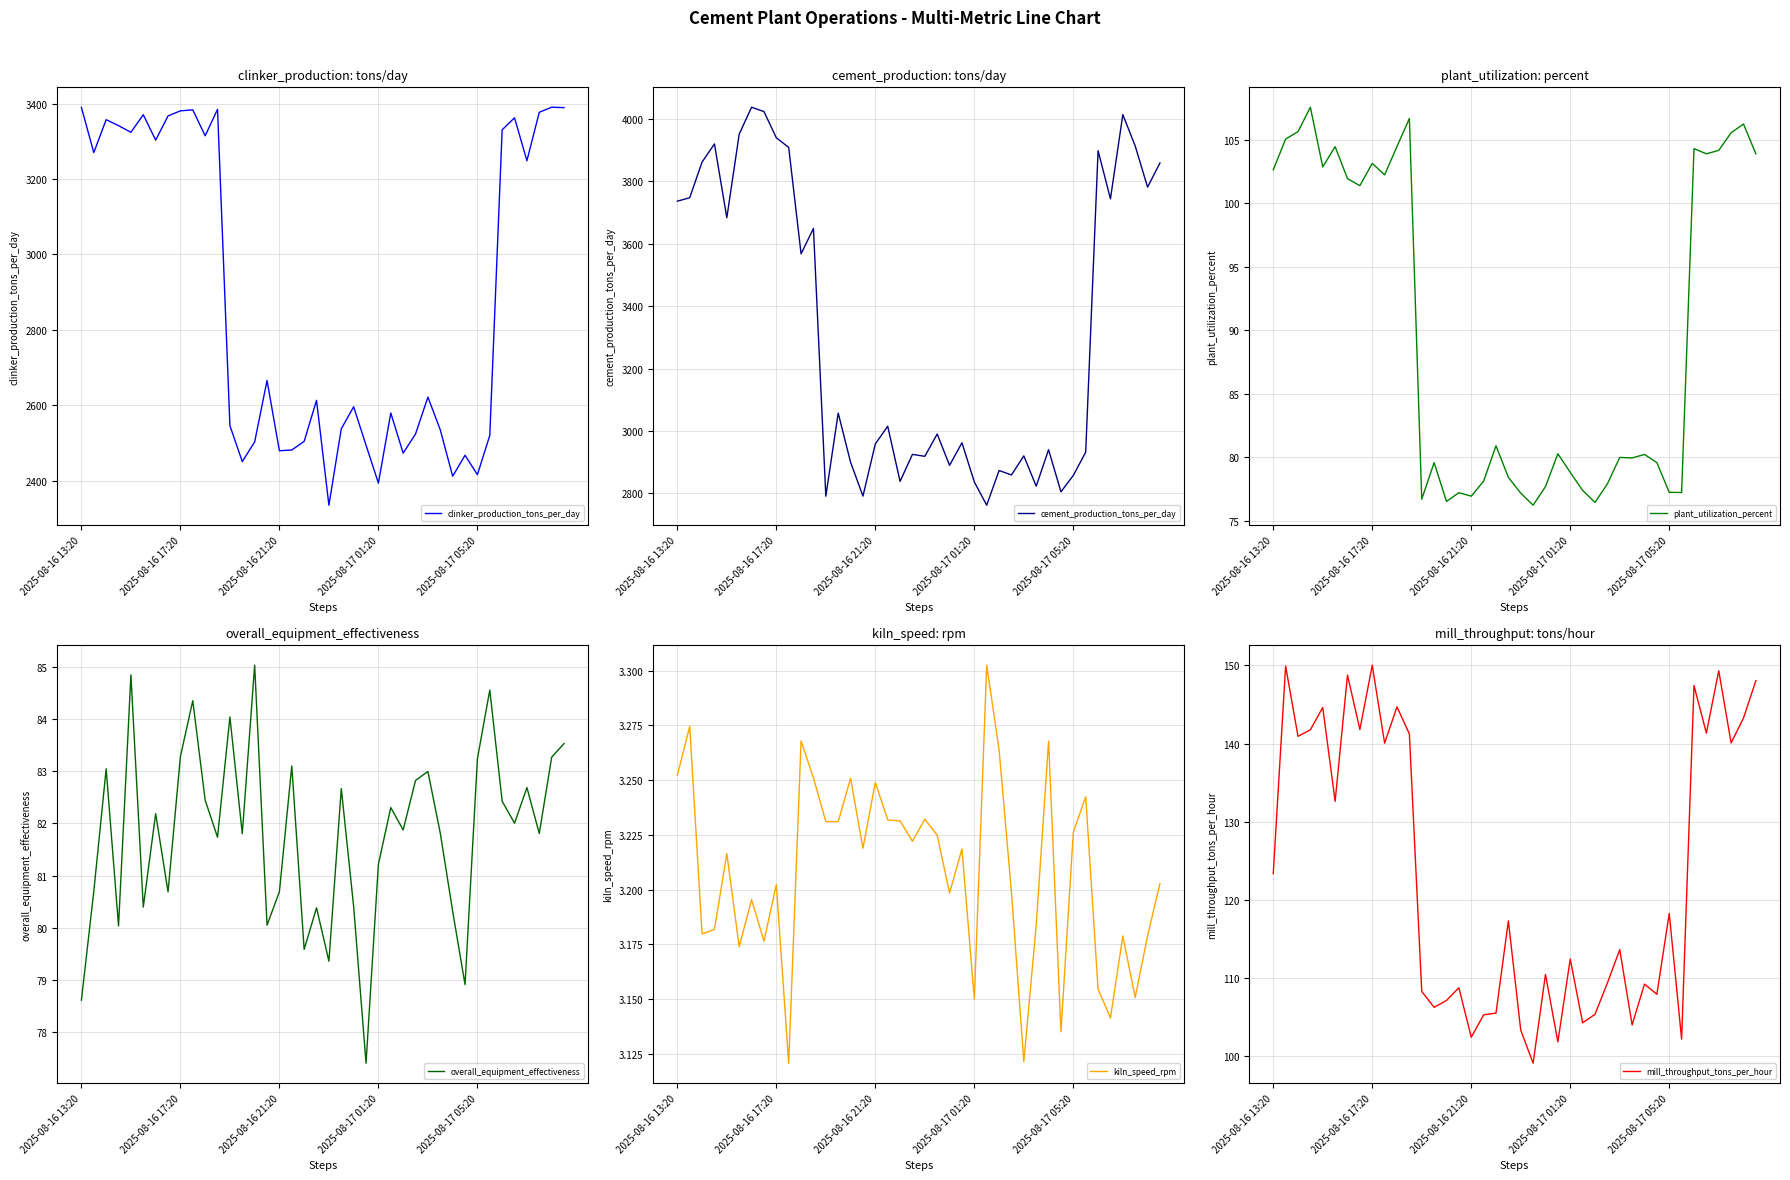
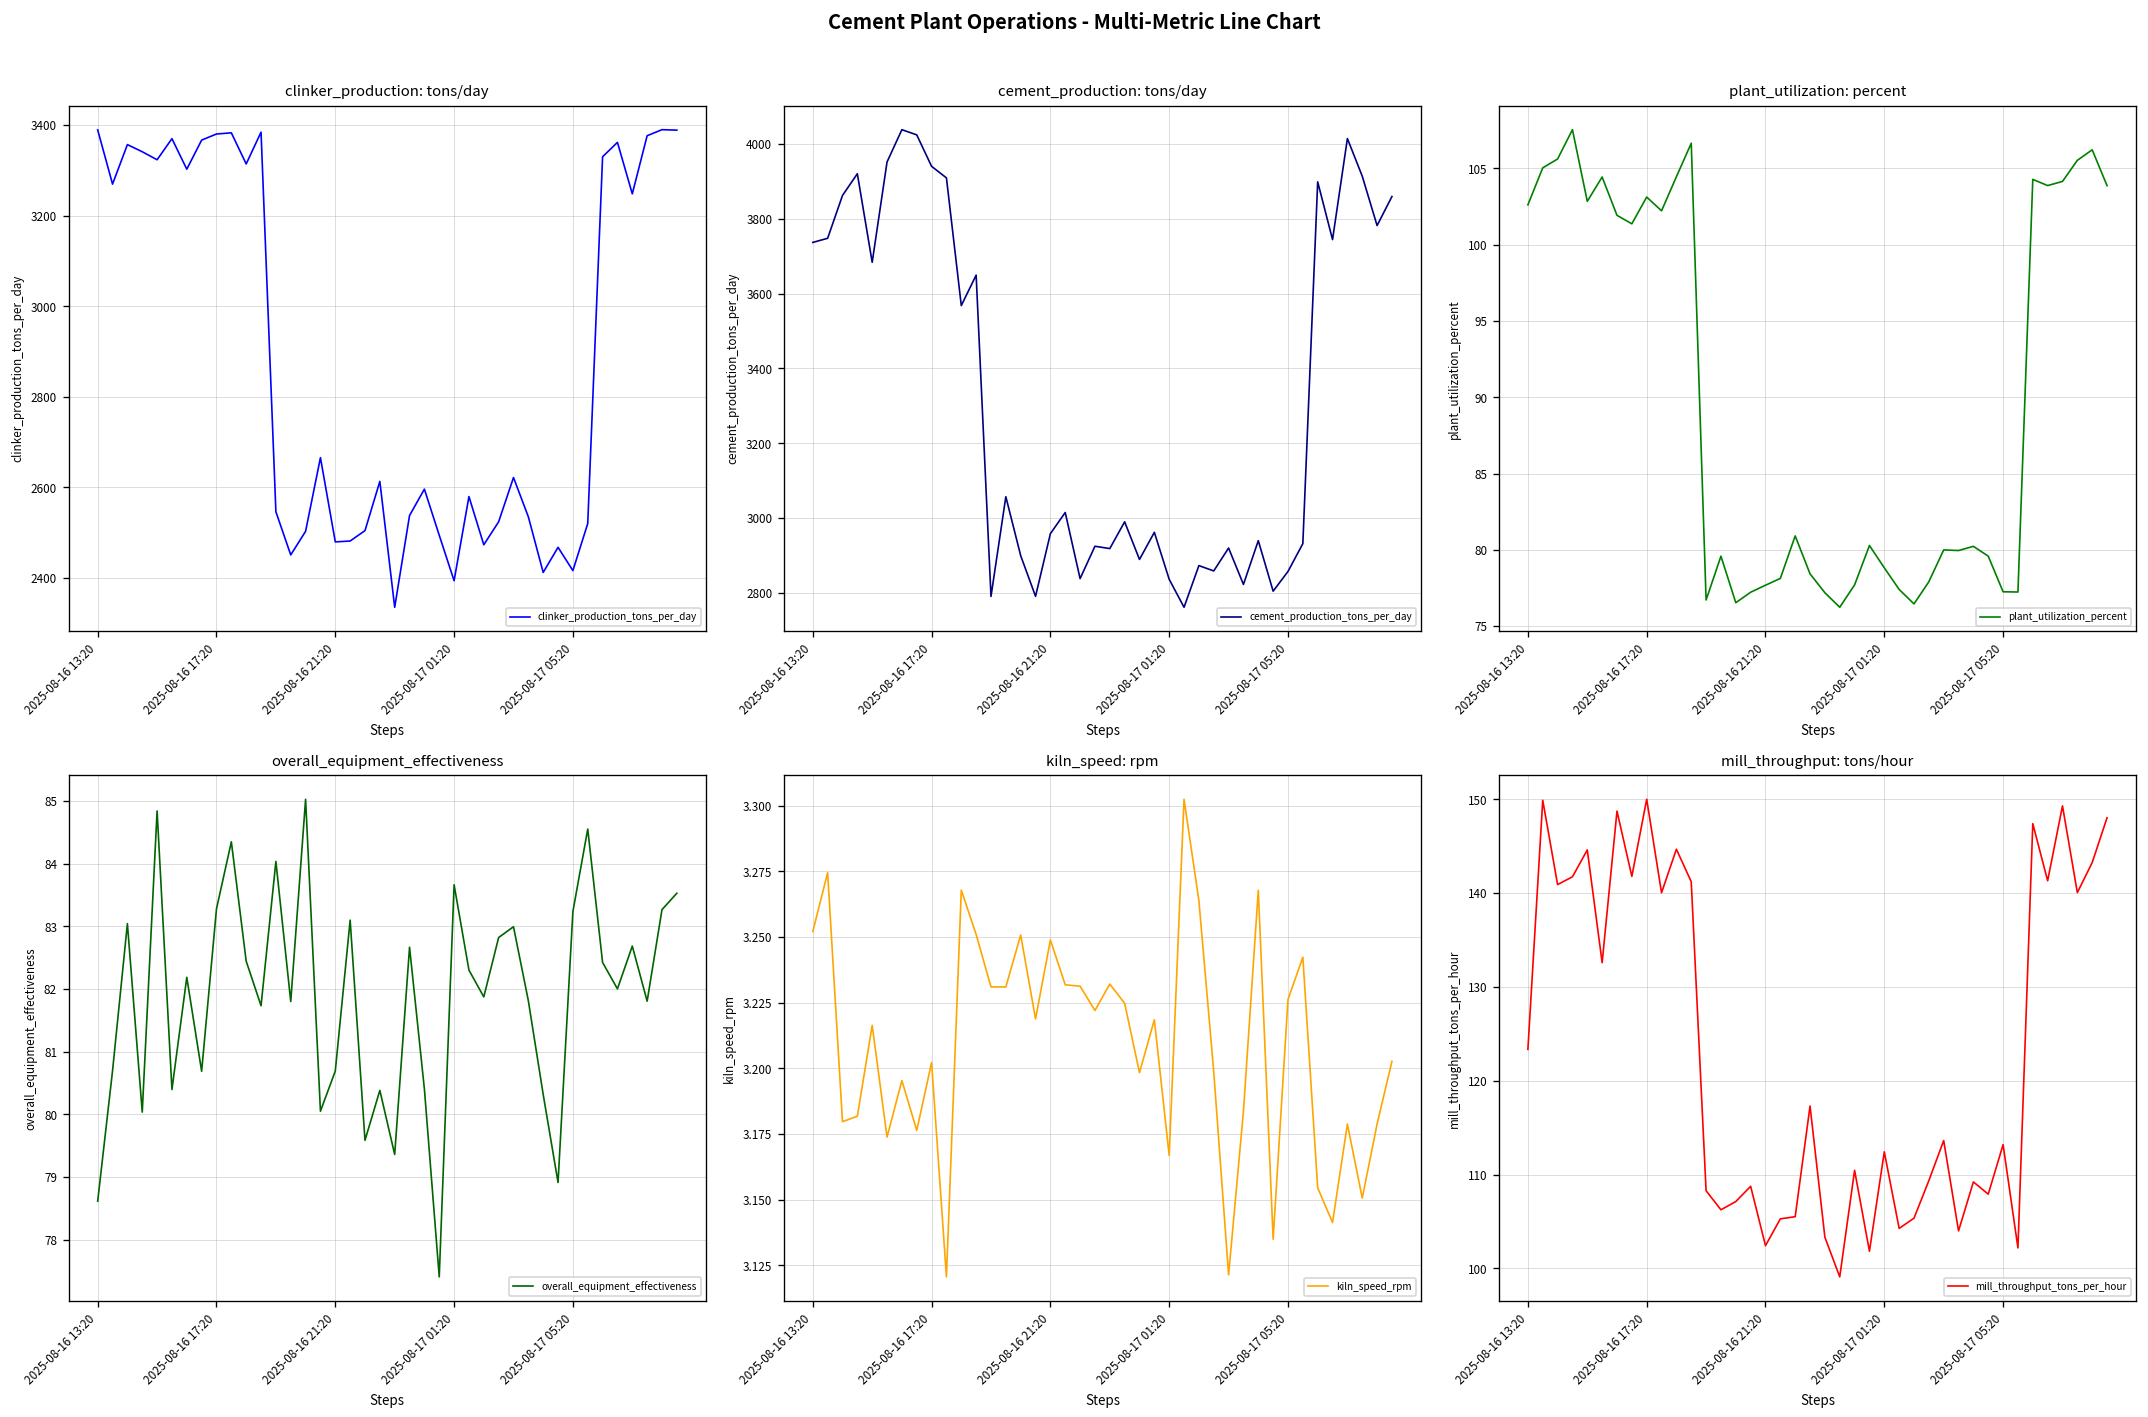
  {
    "clinker_production: tons/day": {
      "2025-08-16 13:20": 3390,
      "2025-08-16 17:20": 3380,
      "2025-08-16 21:20": 2480,
      "2025-08-17 01:20": 2390,
      "2025-08-17 05:20": 2420
    },
    "cement_production: tons/day": {
      "2025-08-16 13:20": 3740,
      "2025-08-16 17:20": 3940,
      "2025-08-16 21:20": 2960,
      "2025-08-17 01:20": 2840,
      "2025-08-17 05:20": 2860
    },
    "plant_utilization: percent": {
      "2025-08-16 13:20": 102.6,
      "2025-08-16 17:20": 103.1,
-     "2025-08-16 21:20": 77.0,
+     "2025-08-16 21:20": 77.7,
      "2025-08-17 01:20": 78.8,
      "2025-08-17 05:20": 77.3
    },
    "overall_equipment_effectiveness": {
      "2025-08-16 13:20": 78.6,
      "2025-08-16 17:20": 83.3,
      "2025-08-16 21:20": 80.7,
-     "2025-08-17 01:20": 81.2,
+     "2025-08-17 01:20": 83.7,
      "2025-08-17 05:20": 83.2
    },
    "kiln_speed: rpm": {
      "2025-08-16 13:20": 3.252,
      "2025-08-16 17:20": 3.202,
      "2025-08-16 21:20": 3.249,
-     "2025-08-17 01:20": 3.150,
+     "2025-08-17 01:20": 3.167,
      "2025-08-17 05:20": 3.226
    },
    "mill_throughput: tons/hour": {
      "2025-08-16 13:20": 123,
      "2025-08-16 17:20": 150,
      "2025-08-16 21:20": 102,
      "2025-08-17 01:20": 112,
-     "2025-08-17 05:20": 118
+     "2025-08-17 05:20": 113
    }
  }
